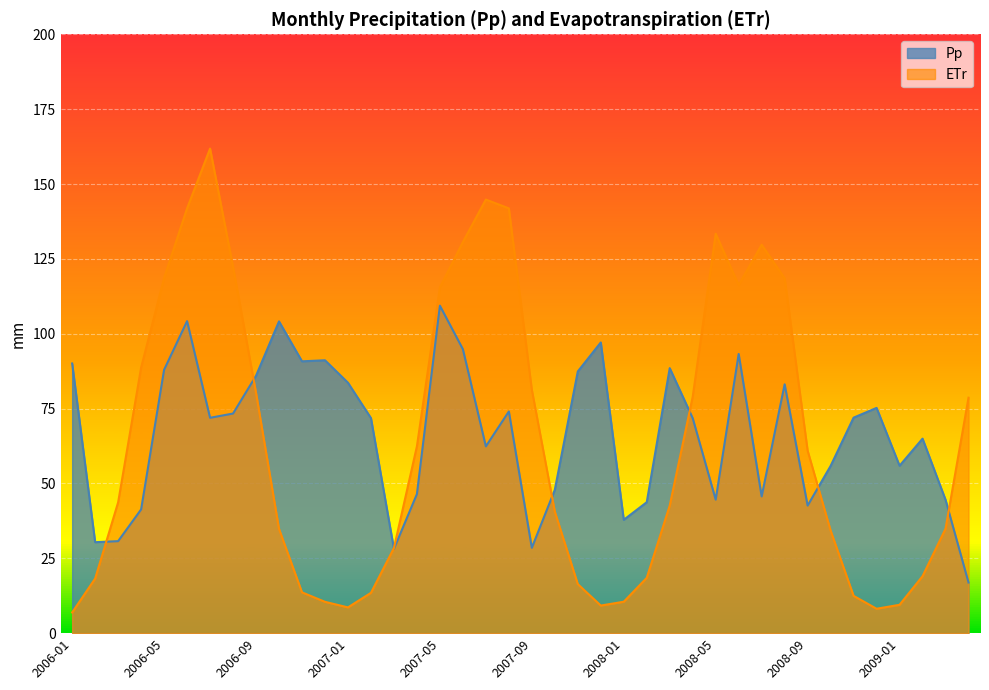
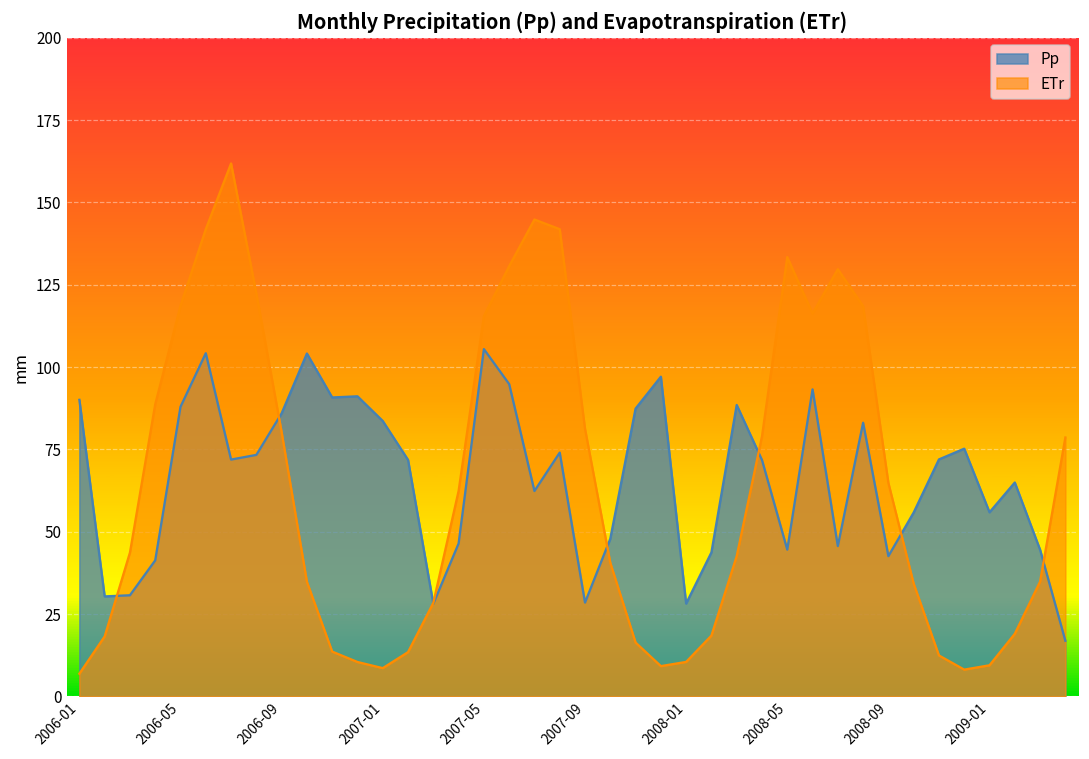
  {
    "Pp": {
      "2006-01": 90,
      "2006-05": 88,
      "2006-09": 86,
      "2007-01": 84,
-     "2007-05": 109,
+     "2007-05": 105,
      "2007-09": 29,
-     "2008-01": 38,
+     "2008-01": 28,
      "2008-05": 45,
      "2008-09": 43,
      "2009-01": 56
    },
    "ETr": {
      "2006-01": 7,
      "2006-05": 119,
      "2006-09": 80,
      "2007-01": 9,
      "2007-05": 115,
      "2007-09": 81,
      "2008-01": 10,
      "2008-05": 133,
-     "2008-09": 61,
+     "2008-09": 65,
      "2009-01": 9
    }
  }
